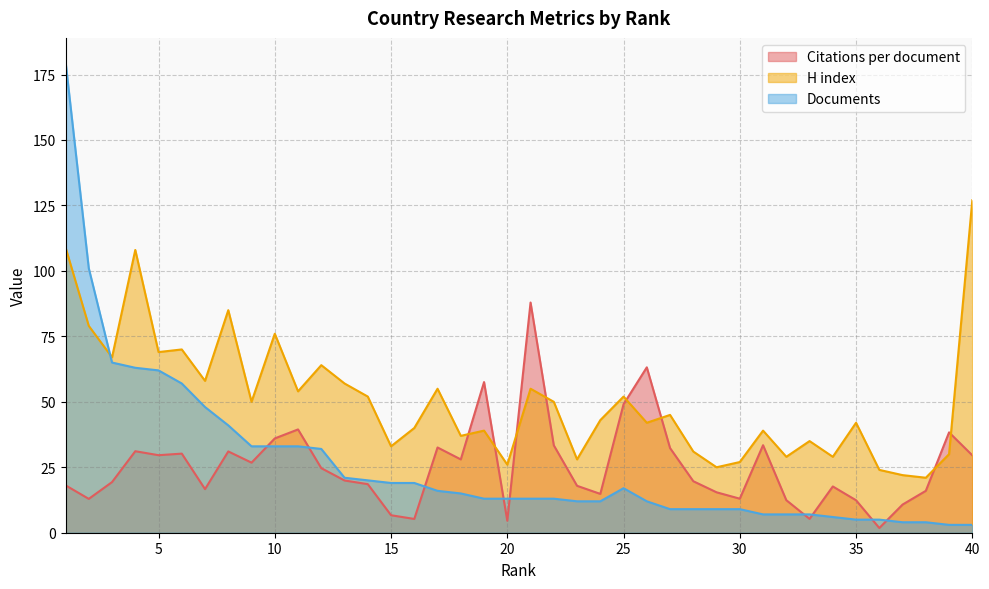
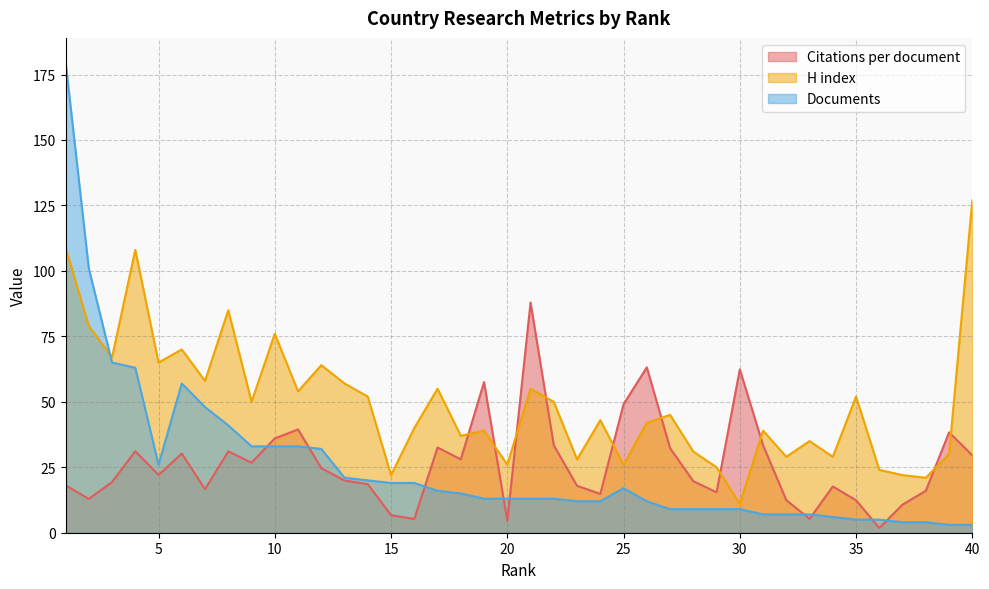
  {
    "Citations per document": {
-     "5": 30,
+     "5": 22,
      "10": 36,
      "15": 7,
      "20": 5,
      "25": 49,
-     "30": 13,
+     "30": 62,
      "35": 12,
      "40": 30
    },
    "H index": {
-     "5": 69,
+     "5": 65,
      "10": 76,
-     "15": 33,
+     "15": 22,
      "20": 26,
-     "25": 52,
-     "30": 27,
-     "35": 42,
+     "25": 26,
+     "30": 11,
+     "35": 52,
      "40": 127
    },
    "Documents": {
-     "5": 62,
+     "5": 26,
      "10": 33,
      "15": 19,
      "20": 13,
      "25": 17,
      "30": 9,
      "35": 5,
      "40": 3
    }
  }
